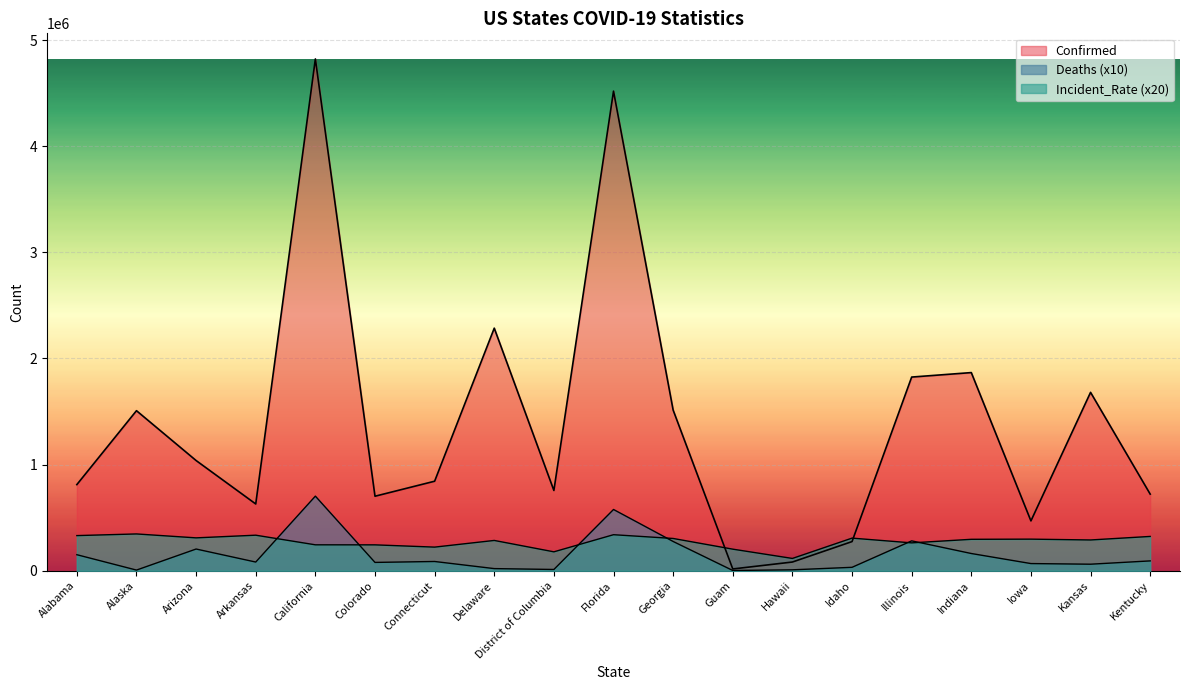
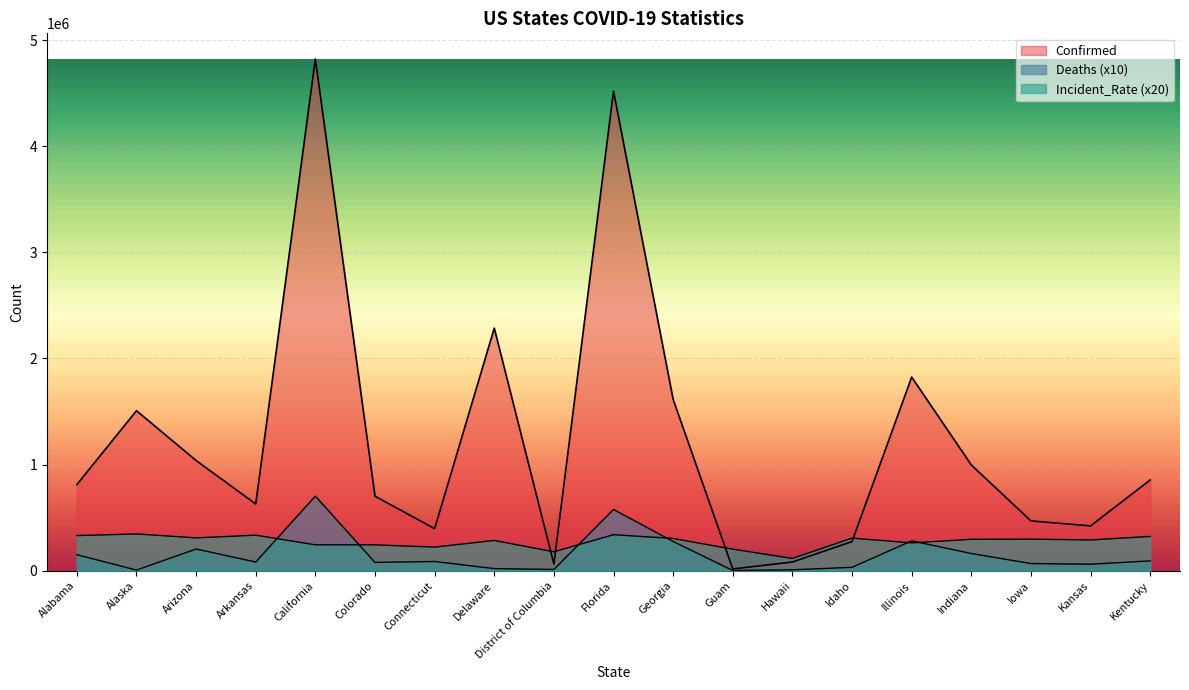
  {
    "Confirmed": {
      "Alabama": 810000,
      "Alaska": 1510000,
      "Arizona": 1040000,
      "Arkansas": 630000,
      "California": 4820000,
      "Colorado": 700000,
-     "Connecticut": 840000,
+     "Connecticut": 400000,
      "Delaware": 2290000,
-     "District of Columbia": 760000,
+     "District of Columbia": 60000,
      "Florida": 4520000,
-     "Georgia": 1510000,
+     "Georgia": 1610000,
      "Hawaii": 80000,
      "Idaho": 270000,
      "Illinois": 1820000,
-     "Indiana": 1870000,
+     "Indiana": 1000000,
      "Iowa": 470000,
-     "Kansas": 1680000,
-     "Kentucky": 720000
+     "Kansas": 420000,
+     "Kentucky": 860000
    }
  }
